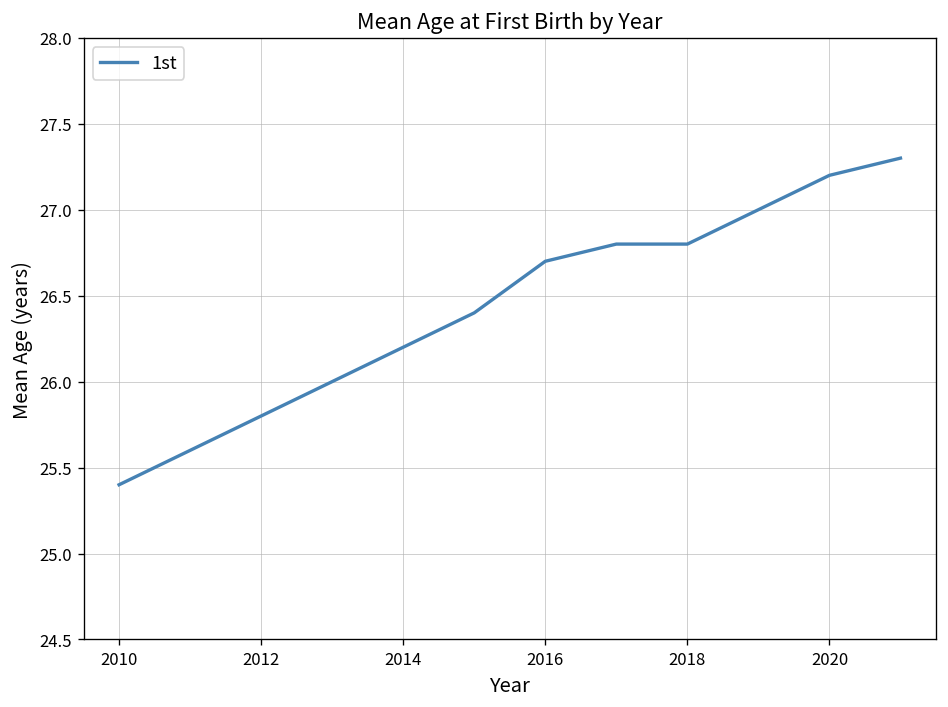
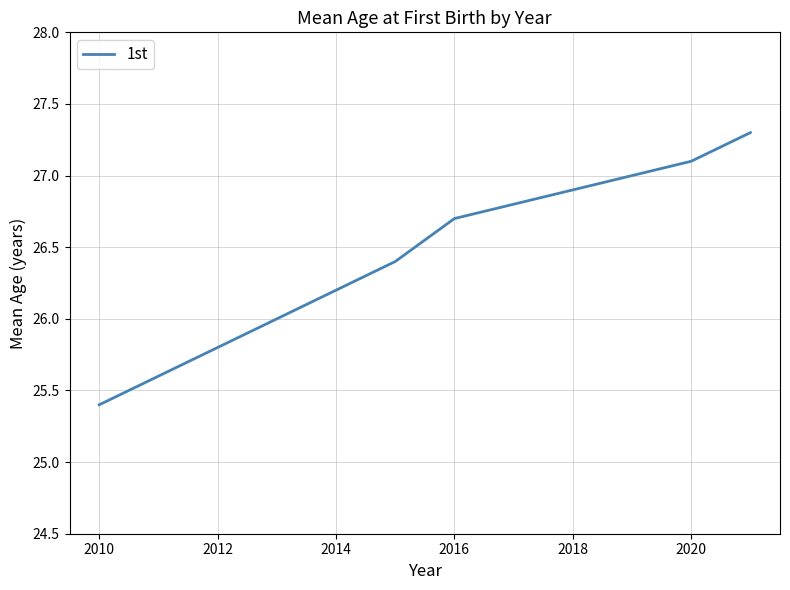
  {
    "2010": 25.4,
    "2012": 25.8,
    "2014": 26.2,
    "2016": 26.7,
-   "2018": 26.8,
-   "2020": 27.2
+   "2018": 26.9,
+   "2020": 27.1
  }
